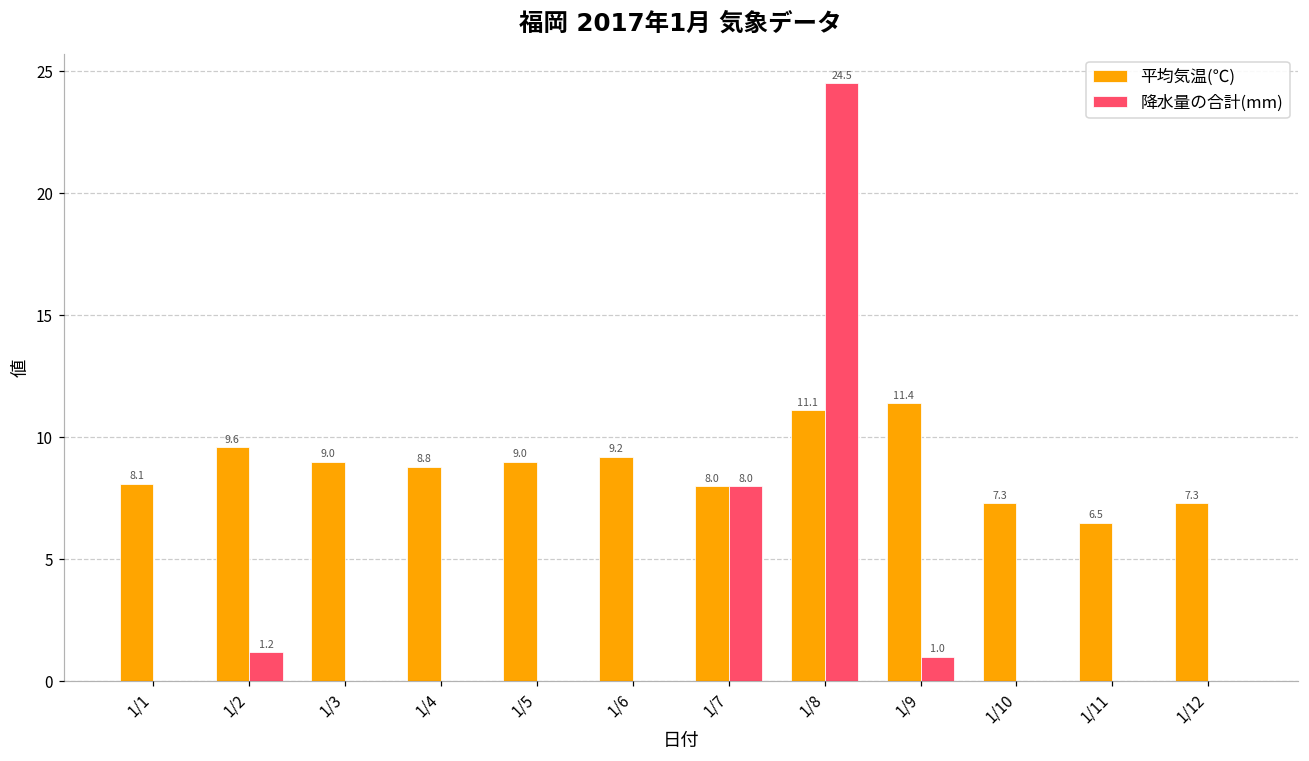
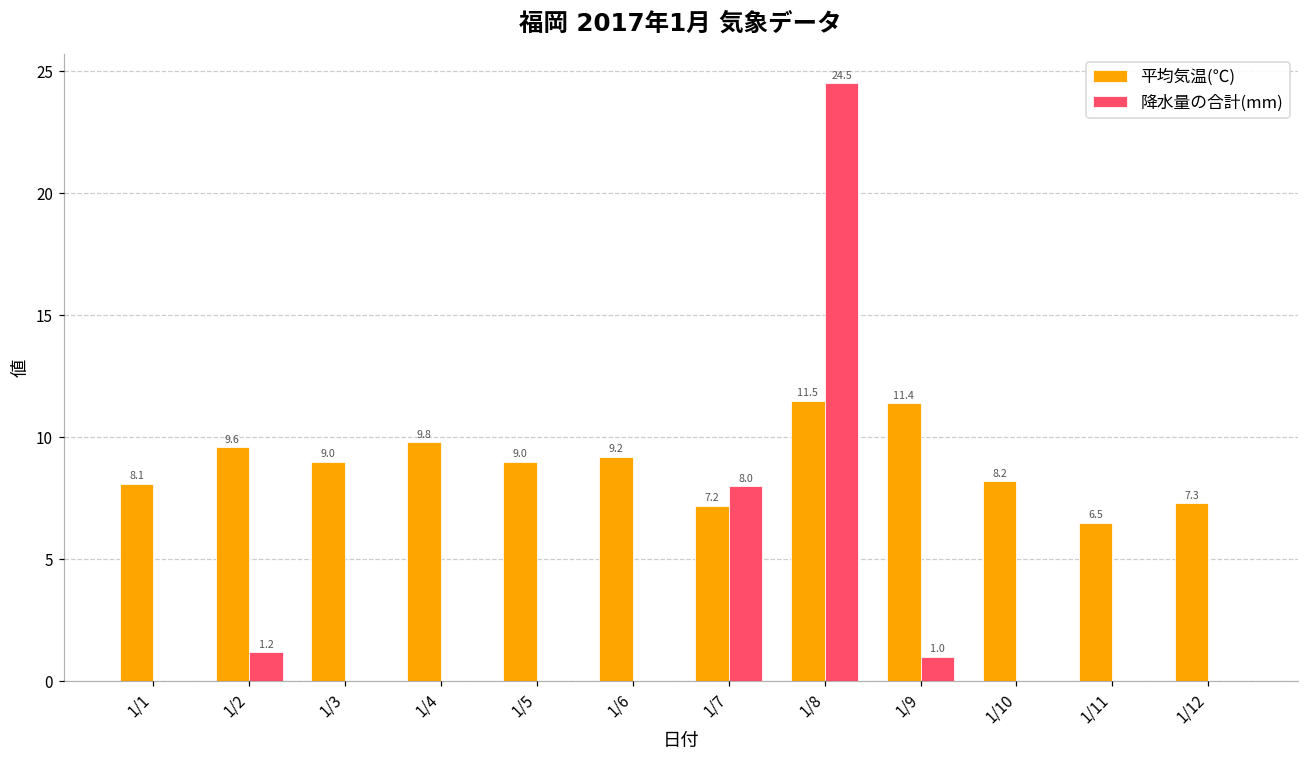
  {
    "平均気温(℃)": {
      "1/1": 8.1,
      "1/2": 9.6,
      "1/3": 9.0,
-     "1/4": 8.8,
+     "1/4": 9.8,
      "1/5": 9.0,
      "1/6": 9.2,
-     "1/7": 8.0,
-     "1/8": 11.1,
+     "1/7": 7.2,
+     "1/8": 11.5,
      "1/9": 11.4,
-     "1/10": 7.3,
+     "1/10": 8.2,
      "1/11": 6.5,
      "1/12": 7.3
    },
    "降水量の合計(mm)": {
      "1/2": 1.2,
      "1/7": 8.0,
      "1/8": 24.5,
      "1/9": 1.0
    }
  }
